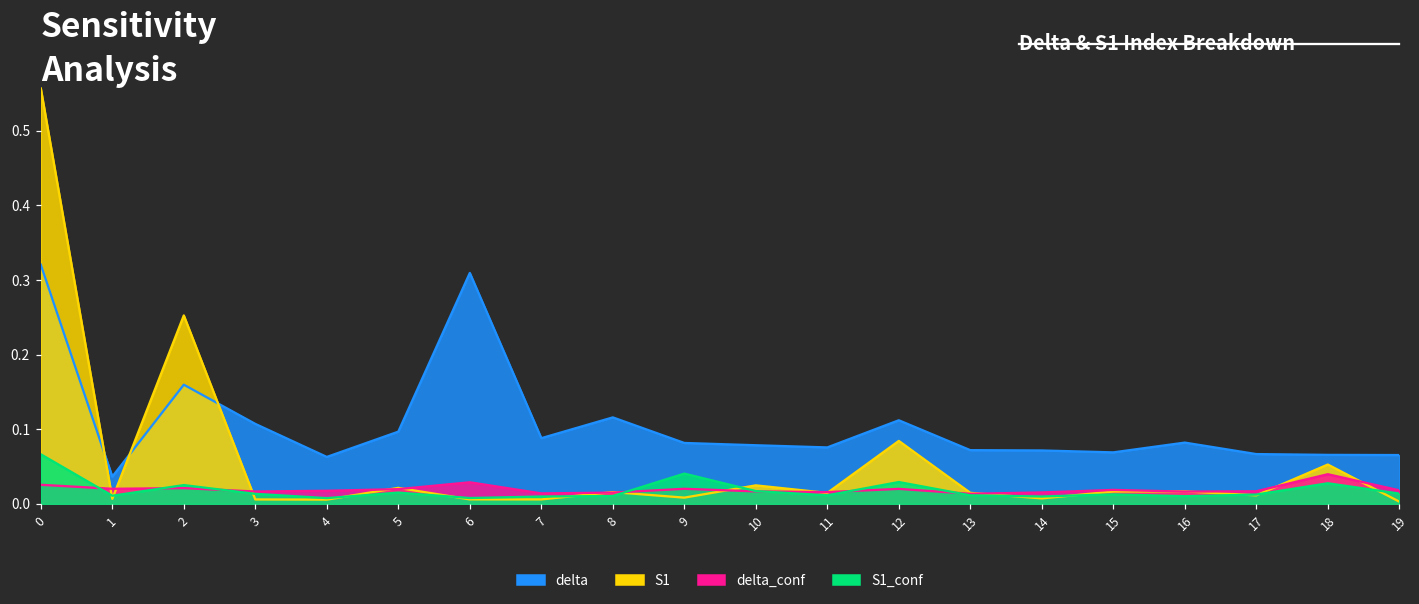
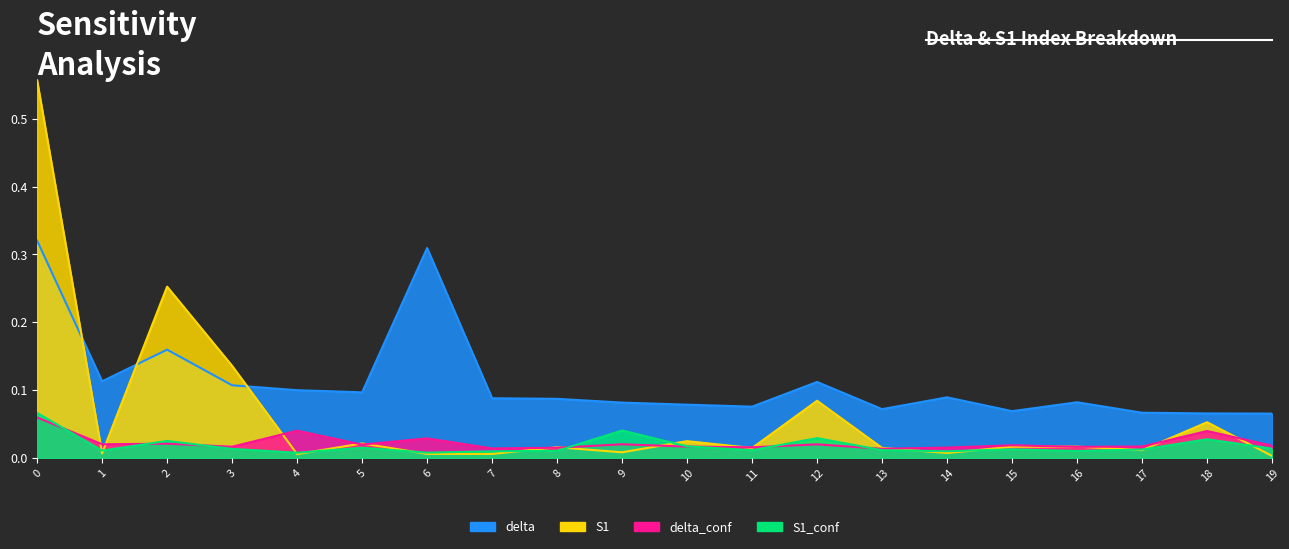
  {
    "delta": {
      "0": 0.32,
-     "1": 0.04,
+     "1": 0.11,
      "2": 0.16,
      "3": 0.11,
-     "4": 0.06,
+     "4": 0.10,
      "5": 0.10,
      "6": 0.31,
      "7": 0.09,
-     "8": 0.12,
+     "8": 0.09,
      "9": 0.08,
      "10": 0.08,
      "11": 0.08,
      "12": 0.11,
      "13": 0.07,
-     "14": 0.07,
+     "14": 0.09,
      "15": 0.07,
      "16": 0.08,
      "17": 0.07,
      "18": 0.07,
      "19": 0.07
    },
    "S1": {
      "0": 0.56,
      "1": 0.01,
      "2": 0.25,
-     "3": 0.01,
+     "3": 0.14,
      "7": 0.01,
      "9": 0.01,
      "10": 0.02,
      "12": 0.08,
      "18": 0.05,
      "19": 0.00
    },
    "delta_conf": {
-     "0": 0.03,
+     "0": 0.06,
      "1": 0.02,
      "2": 0.02,
-     "4": 0.02,
+     "4": 0.04,
      "6": 0.03,
      "7": 0.01,
      "9": 0.02,
      "12": 0.02,
      "14": 0.02,
      "17": 0.02,
      "18": 0.04,
      "19": 0.02
    },
    "S1_conf": {
      "0": 0.07,
      "1": 0.01,
      "2": 0.03,
      "5": 0.02,
      "7": 0.01,
      "8": 0.01,
      "9": 0.04,
      "12": 0.03,
      "15": 0.01,
      "16": 0.01,
      "18": 0.03,
      "19": 0.01
    }
  }
